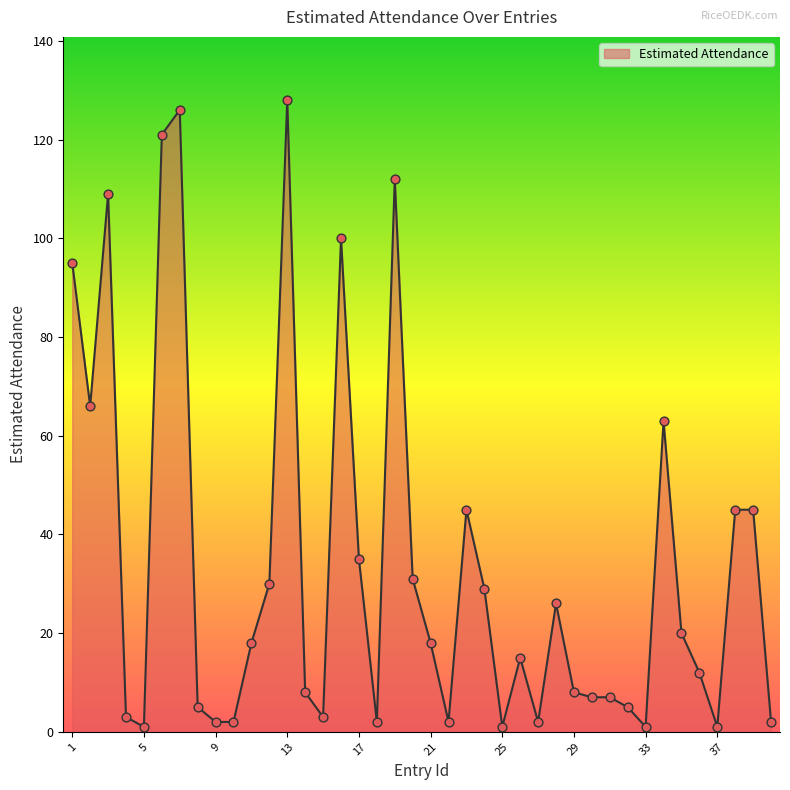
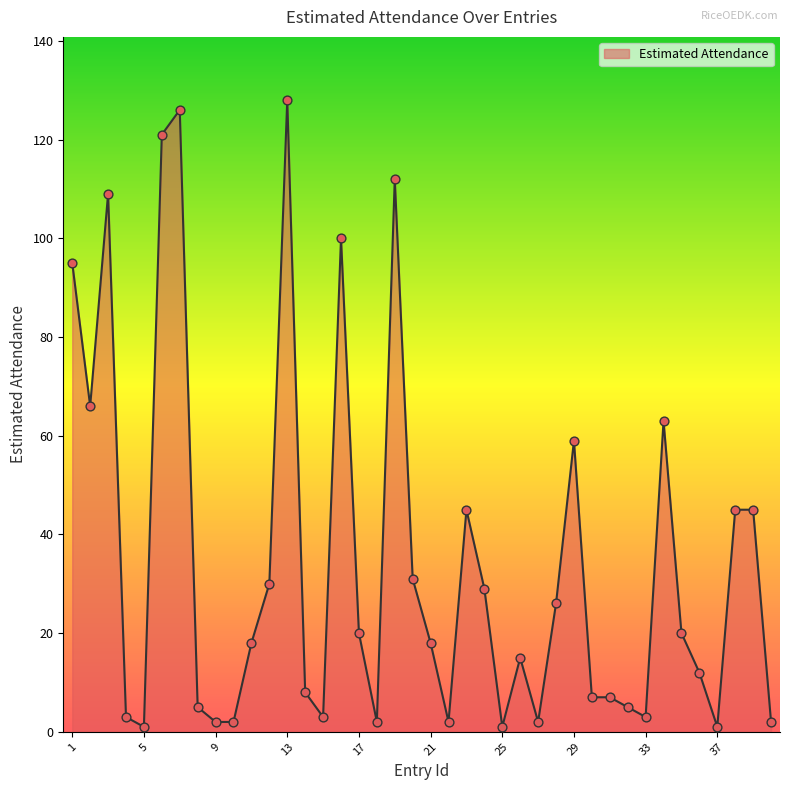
  {
    "1": 95,
    "5": 1,
    "9": 2,
    "13": 128,
-   "17": 35,
+   "17": 20,
    "21": 18,
    "25": 1,
-   "29": 8,
-   "33": 1,
+   "29": 59,
+   "33": 3,
    "37": 1
  }
